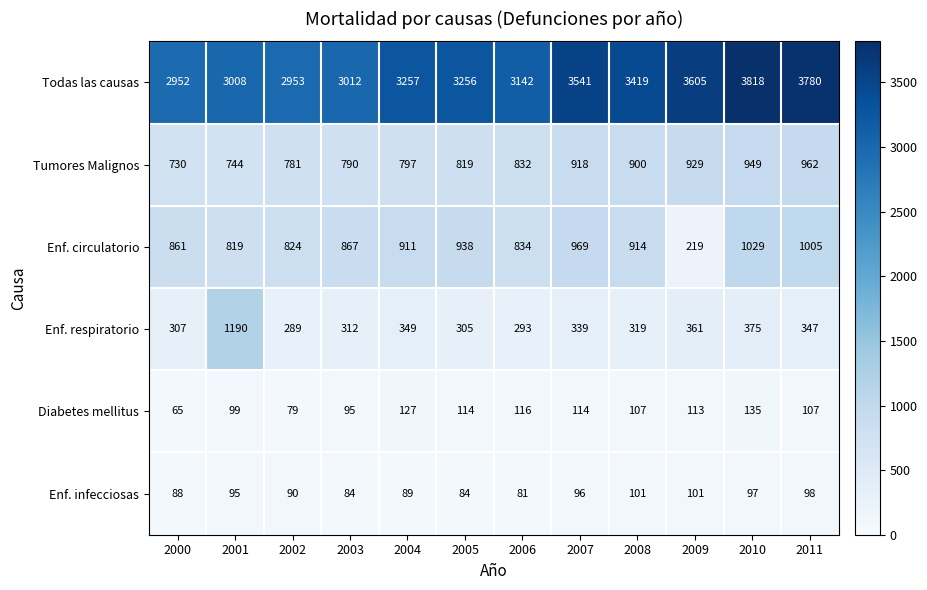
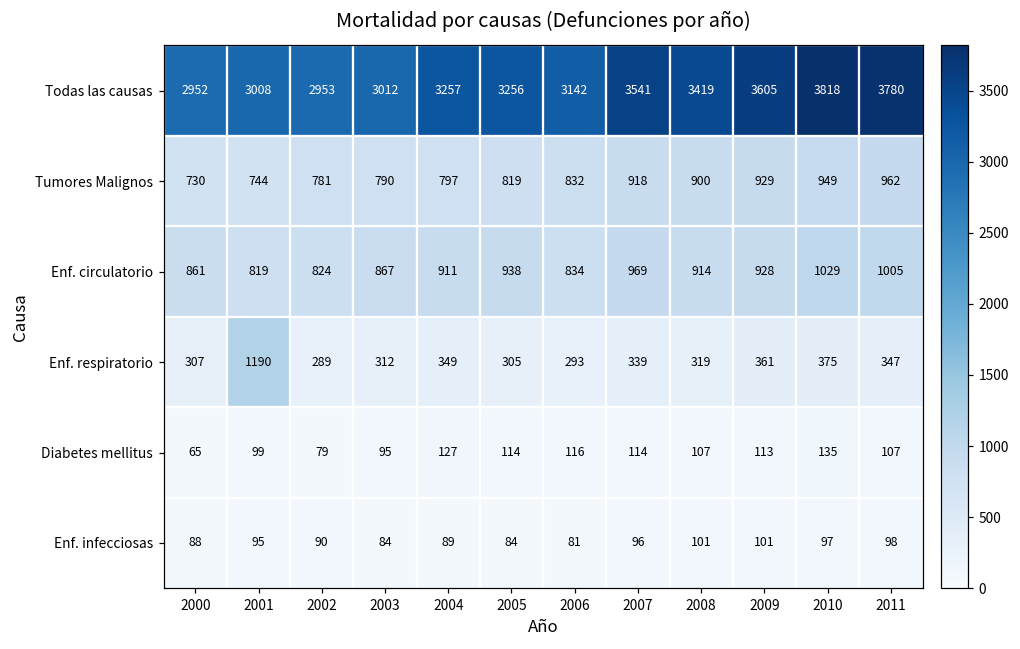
  {
    "Todas las causas": {
      "2000": 2952,
      "2001": 3008,
      "2002": 2953,
      "2003": 3012,
      "2004": 3257,
      "2005": 3256,
      "2006": 3142,
      "2007": 3541,
      "2008": 3419,
      "2009": 3605,
      "2010": 3818,
      "2011": 3780
    },
    "Tumores Malignos": {
      "2000": 730,
      "2001": 744,
      "2002": 781,
      "2003": 790,
      "2004": 797,
      "2005": 819,
      "2006": 832,
      "2007": 918,
      "2008": 900,
      "2009": 929,
      "2010": 949,
      "2011": 962
    },
    "Enf. circulatorio": {
      "2000": 861,
      "2001": 819,
      "2002": 824,
      "2003": 867,
      "2004": 911,
      "2005": 938,
      "2006": 834,
      "2007": 969,
      "2008": 914,
-     "2009": 219,
+     "2009": 928,
      "2010": 1029,
      "2011": 1005
    },
    "Enf. respiratorio": {
      "2000": 307,
      "2001": 1190,
      "2002": 289,
      "2003": 312,
      "2004": 349,
      "2005": 305,
      "2006": 293,
      "2007": 339,
      "2008": 319,
      "2009": 361,
      "2010": 375,
      "2011": 347
    },
    "Diabetes mellitus": {
      "2000": 65,
      "2001": 99,
      "2002": 79,
      "2003": 95,
      "2004": 127,
      "2005": 114,
      "2006": 116,
      "2007": 114,
      "2008": 107,
      "2009": 113,
      "2010": 135,
      "2011": 107
    },
    "Enf. infecciosas": {
      "2000": 88,
      "2001": 95,
      "2002": 90,
      "2003": 84,
      "2004": 89,
      "2005": 84,
      "2006": 81,
      "2007": 96,
      "2008": 101,
      "2009": 101,
      "2010": 97,
      "2011": 98
    }
  }
